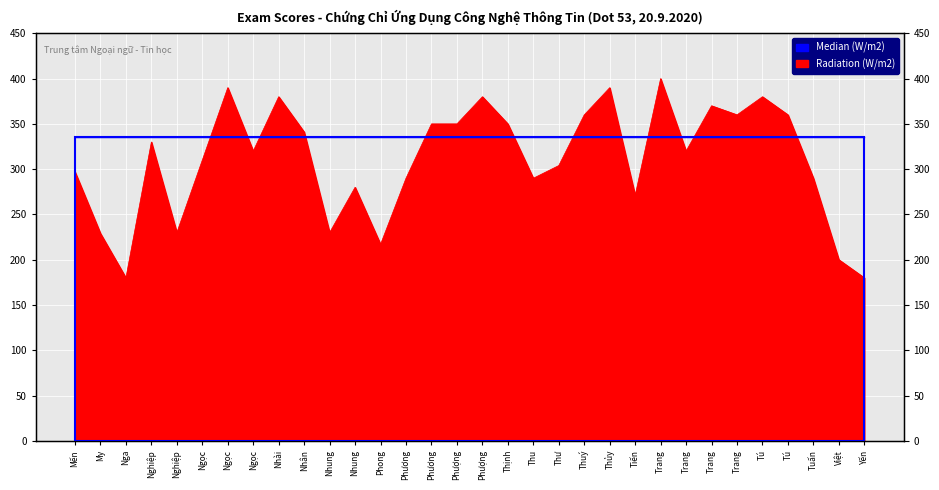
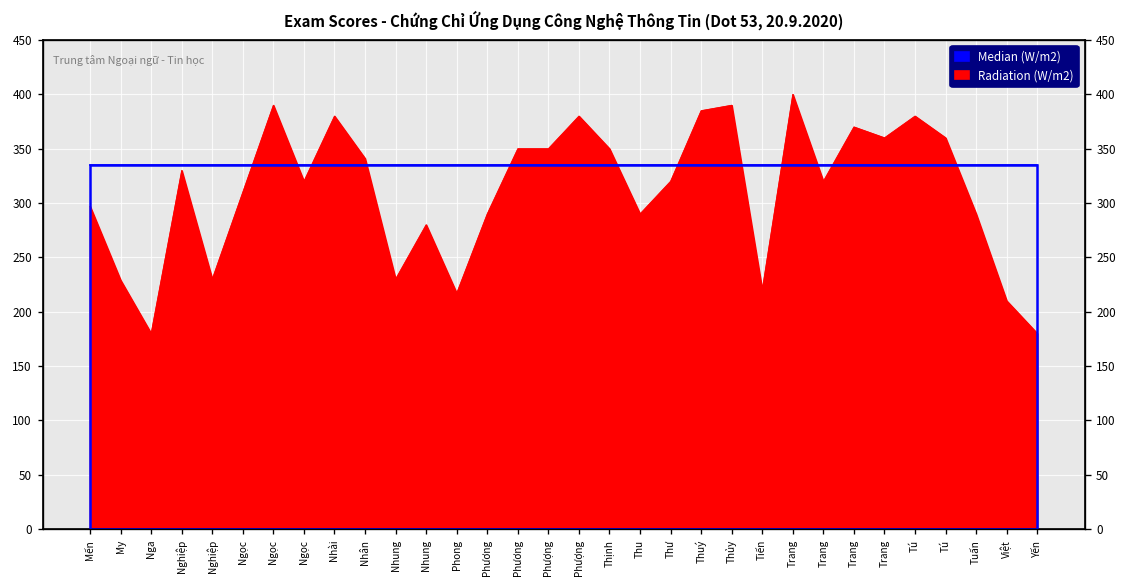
  {
    "Radiation (W/m2)": {
      "Mến": 300,
      "My": 230,
      "Nga": 180,
      "Nhài": 380,
      "Nhân": 340,
      "Phong": 220,
      "Thịnh": 350,
      "Thu": 290,
-     "Thư": 300,
-     "Thuý": 360,
+     "Thư": 320,
+     "Thuý": 390,
      "Thủy": 390,
-     "Tiến": 270,
+     "Tiến": 220,
      "Tuấn": 290,
-     "Việt": 200,
+     "Việt": 210,
      "Yến": 180
    },
    "Median (W/m2)": {
      "Mến": 340,
      "My": 340,
      "Nga": 340,
      "Nhài": 340,
      "Nhân": 340,
      "Phong": 340,
      "Thịnh": 340,
      "Thu": 340,
      "Thư": 340,
      "Thuý": 340,
      "Thủy": 340,
      "Tiến": 340,
      "Tuấn": 340,
      "Việt": 340,
      "Yến": 340
    }
  }
